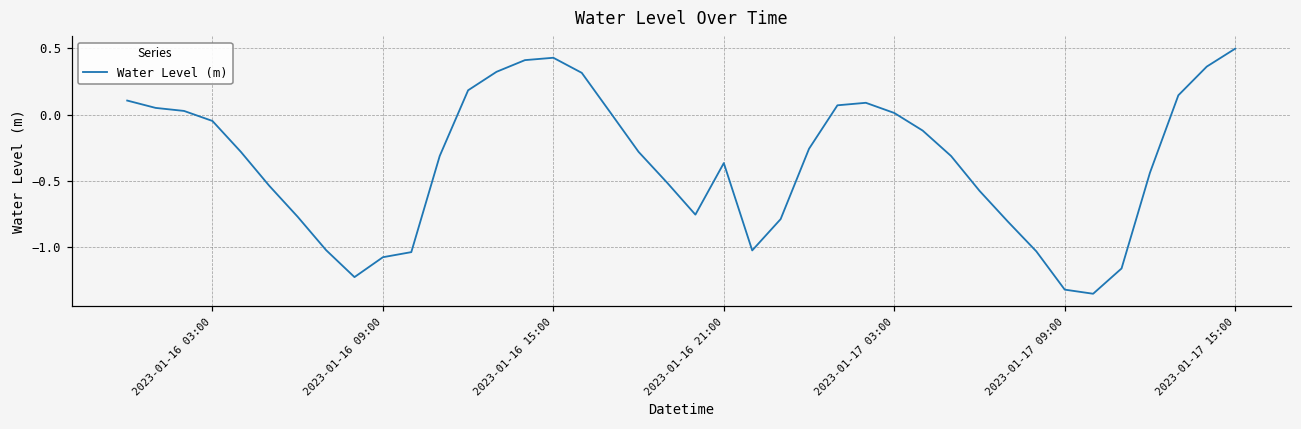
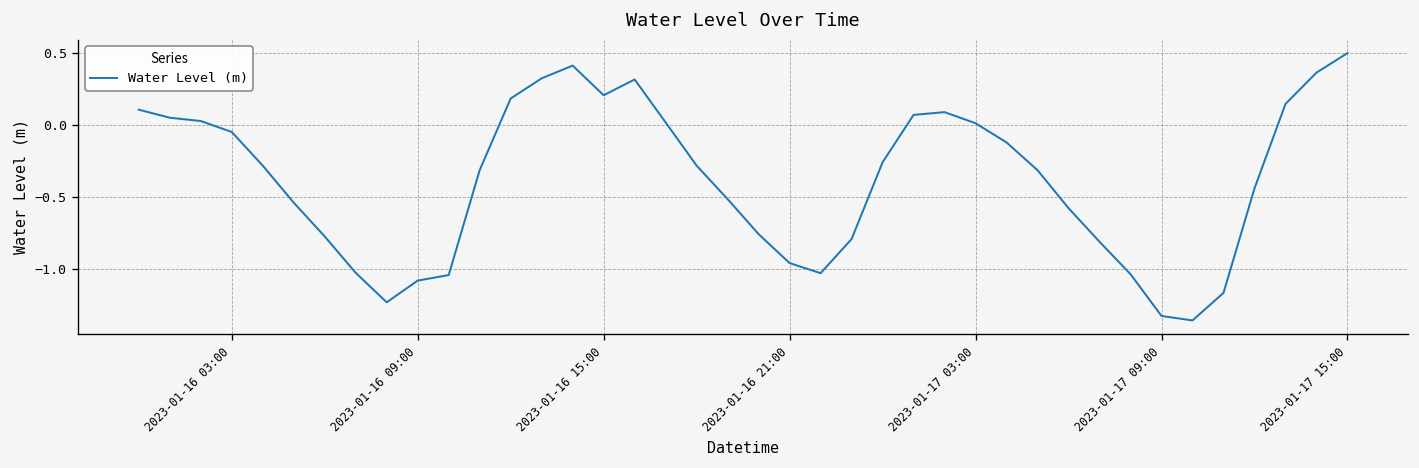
  {
    "2023-01-16 03:00": -0.05,
    "2023-01-16 09:00": -1.08,
-   "2023-01-16 15:00": 0.43,
-   "2023-01-16 21:00": -0.37,
+   "2023-01-16 15:00": 0.21,
+   "2023-01-16 21:00": -0.96,
    "2023-01-17 03:00": 0.01,
    "2023-01-17 09:00": -1.32,
    "2023-01-17 15:00": 0.50
  }
